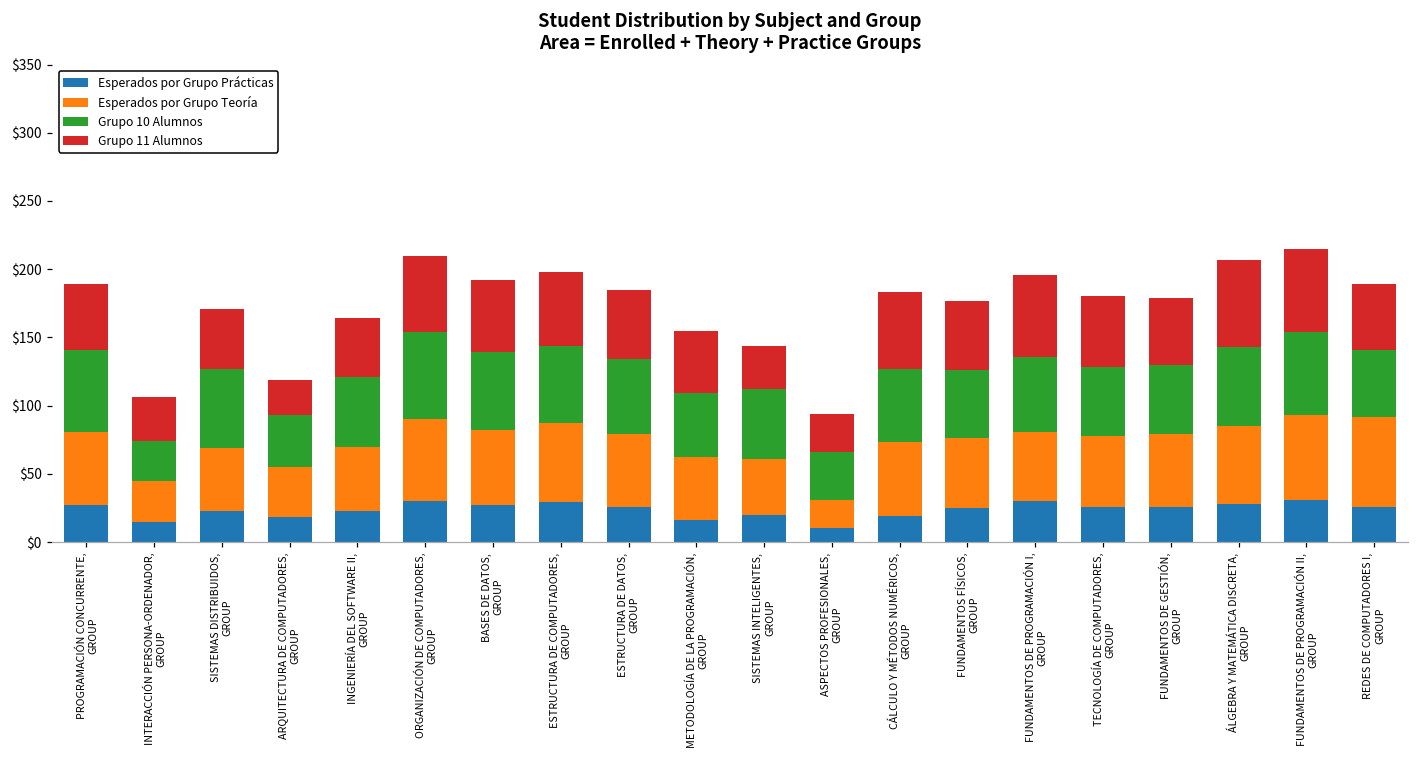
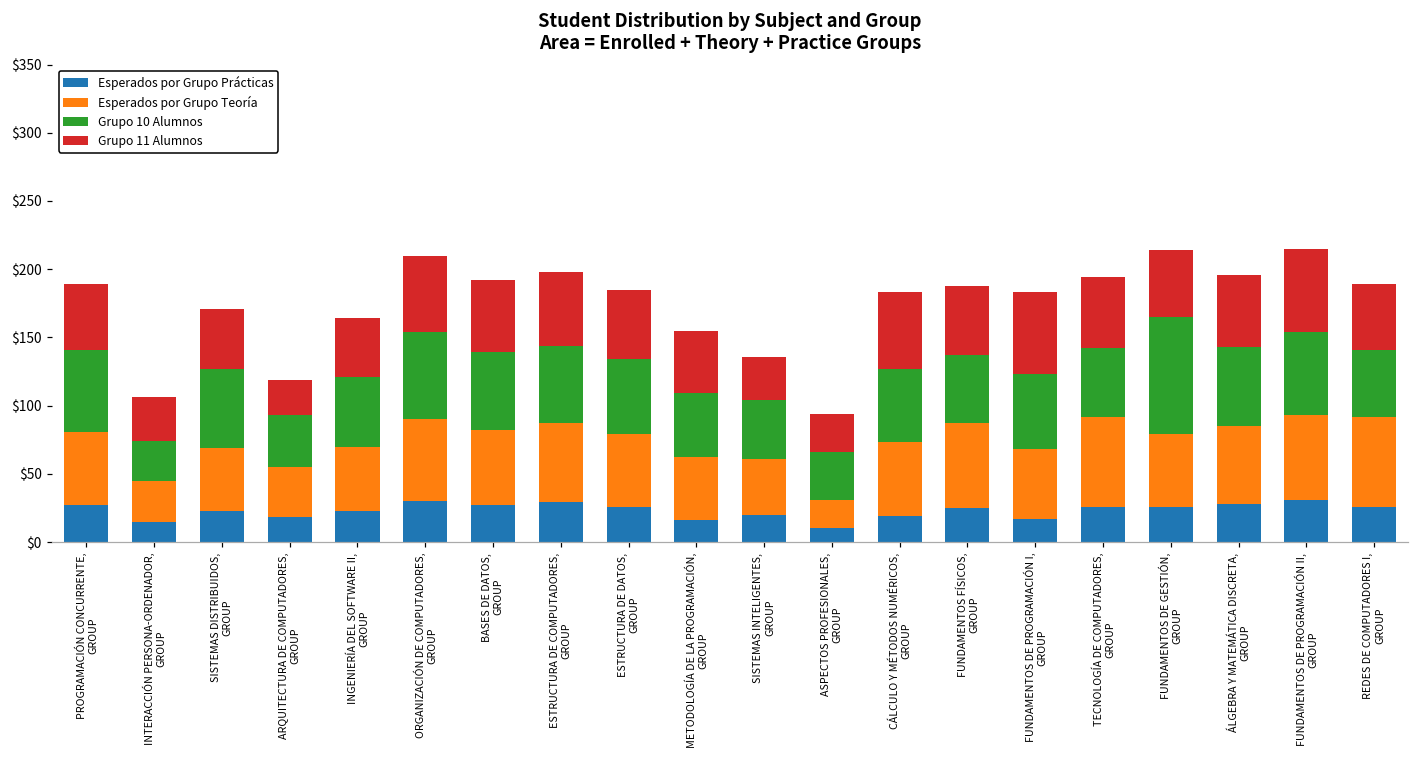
  {
    "Esperados por Grupo Prácticas": {
      "PROGRAMACIÓN CONCURRENTE, GROUP": "$27",
      "INTERACCIÓN PERSONA-ORDENADOR, GROUP": "$15",
      "SISTEMAS DISTRIBUIDOS, GROUP": "$23",
      "ARQUITECTURA DE COMPUTADORES, GROUP": "$18",
      "INGENIERÍA DEL SOFTWARE II, GROUP": "$23",
      "ORGANIZACIÓN DE COMPUTADORES, GROUP": "$30",
      "BASES DE DATOS, GROUP": "$27",
      "ESTRUCTURA DE COMPUTADORES, GROUP": "$29",
      "ESTRUCTURA DE DATOS, GROUP": "$26",
      "METODOLOGÍA DE LA PROGRAMACIÓN, GROUP": "$16",
      "SISTEMAS INTELIGENTES, GROUP": "$20",
      "ASPECTOS PROFESIONALES, GROUP": "$10",
      "CÁLCULO Y MÉTODOS NUMÉRICOS, GROUP": "$19",
      "FUNDAMENTOS FÍSICOS, GROUP": "$25",
-     "FUNDAMENTOS DE PROGRAMACIÓN I, GROUP": "$30",
+     "FUNDAMENTOS DE PROGRAMACIÓN I, GROUP": "$17",
      "TECNOLOGÍA DE COMPUTADORES, GROUP": "$26",
      "FUNDAMENTOS DE GESTIÓN, GROUP": "$26",
      "ÁLGEBRA Y MATEMÁTICA DISCRETA, GROUP": "$28",
      "FUNDAMENTOS DE PROGRAMACIÓN II, GROUP": "$31",
      "REDES DE COMPUTADORES I, GROUP": "$26"
    },
    "Esperados por Grupo Teoría": {
      "PROGRAMACIÓN CONCURRENTE, GROUP": "$54",
      "INTERACCIÓN PERSONA-ORDENADOR, GROUP": "$30",
      "SISTEMAS DISTRIBUIDOS, GROUP": "$46",
      "ARQUITECTURA DE COMPUTADORES, GROUP": "$37",
      "INGENIERÍA DEL SOFTWARE II, GROUP": "$47",
      "ORGANIZACIÓN DE COMPUTADORES, GROUP": "$60",
      "BASES DE DATOS, GROUP": "$55",
      "ESTRUCTURA DE COMPUTADORES, GROUP": "$58",
      "ESTRUCTURA DE DATOS, GROUP": "$53",
      "METODOLOGÍA DE LA PROGRAMACIÓN, GROUP": "$46",
      "SISTEMAS INTELIGENTES, GROUP": "$41",
      "ASPECTOS PROFESIONALES, GROUP": "$21",
      "CÁLCULO Y MÉTODOS NUMÉRICOS, GROUP": "$54",
-     "FUNDAMENTOS FÍSICOS, GROUP": "$51",
+     "FUNDAMENTOS FÍSICOS, GROUP": "$62",
      "FUNDAMENTOS DE PROGRAMACIÓN I, GROUP": "$51",
-     "TECNOLOGÍA DE COMPUTADORES, GROUP": "$52",
+     "TECNOLOGÍA DE COMPUTADORES, GROUP": "$66",
      "FUNDAMENTOS DE GESTIÓN, GROUP": "$53",
      "ÁLGEBRA Y MATEMÁTICA DISCRETA, GROUP": "$57",
      "FUNDAMENTOS DE PROGRAMACIÓN II, GROUP": "$62",
      "REDES DE COMPUTADORES I, GROUP": "$66"
    },
    "Grupo 10 Alumnos": {
      "PROGRAMACIÓN CONCURRENTE, GROUP": "$60",
      "INTERACCIÓN PERSONA-ORDENADOR, GROUP": "$29",
      "SISTEMAS DISTRIBUIDOS, GROUP": "$58",
      "ARQUITECTURA DE COMPUTADORES, GROUP": "$38",
      "INGENIERÍA DEL SOFTWARE II, GROUP": "$51",
      "ORGANIZACIÓN DE COMPUTADORES, GROUP": "$64",
      "BASES DE DATOS, GROUP": "$57",
      "ESTRUCTURA DE COMPUTADORES, GROUP": "$57",
      "ESTRUCTURA DE DATOS, GROUP": "$55",
      "METODOLOGÍA DE LA PROGRAMACIÓN, GROUP": "$47",
-     "SISTEMAS INTELIGENTES, GROUP": "$51",
+     "SISTEMAS INTELIGENTES, GROUP": "$43",
      "ASPECTOS PROFESIONALES, GROUP": "$35",
      "CÁLCULO Y MÉTODOS NUMÉRICOS, GROUP": "$54",
      "FUNDAMENTOS FÍSICOS, GROUP": "$50",
      "FUNDAMENTOS DE PROGRAMACIÓN I, GROUP": "$55",
      "TECNOLOGÍA DE COMPUTADORES, GROUP": "$50",
-     "FUNDAMENTOS DE GESTIÓN, GROUP": "$51",
+     "FUNDAMENTOS DE GESTIÓN, GROUP": "$86",
      "ÁLGEBRA Y MATEMÁTICA DISCRETA, GROUP": "$58",
      "FUNDAMENTOS DE PROGRAMACIÓN II, GROUP": "$61",
      "REDES DE COMPUTADORES I, GROUP": "$49"
    },
    "Grupo 11 Alumnos": {
      "PROGRAMACIÓN CONCURRENTE, GROUP": "$48",
      "INTERACCIÓN PERSONA-ORDENADOR, GROUP": "$32",
      "SISTEMAS DISTRIBUIDOS, GROUP": "$44",
      "ARQUITECTURA DE COMPUTADORES, GROUP": "$26",
      "INGENIERÍA DEL SOFTWARE II, GROUP": "$43",
      "ORGANIZACIÓN DE COMPUTADORES, GROUP": "$56",
      "BASES DE DATOS, GROUP": "$53",
      "ESTRUCTURA DE COMPUTADORES, GROUP": "$54",
      "ESTRUCTURA DE DATOS, GROUP": "$51",
      "METODOLOGÍA DE LA PROGRAMACIÓN, GROUP": "$46",
      "SISTEMAS INTELIGENTES, GROUP": "$32",
      "ASPECTOS PROFESIONALES, GROUP": "$28",
      "CÁLCULO Y MÉTODOS NUMÉRICOS, GROUP": "$56",
      "FUNDAMENTOS FÍSICOS, GROUP": "$51",
      "FUNDAMENTOS DE PROGRAMACIÓN I, GROUP": "$60",
      "TECNOLOGÍA DE COMPUTADORES, GROUP": "$52",
      "FUNDAMENTOS DE GESTIÓN, GROUP": "$49",
-     "ÁLGEBRA Y MATEMÁTICA DISCRETA, GROUP": "$64",
+     "ÁLGEBRA Y MATEMÁTICA DISCRETA, GROUP": "$53",
      "FUNDAMENTOS DE PROGRAMACIÓN II, GROUP": "$61",
      "REDES DE COMPUTADORES I, GROUP": "$48"
    }
  }
